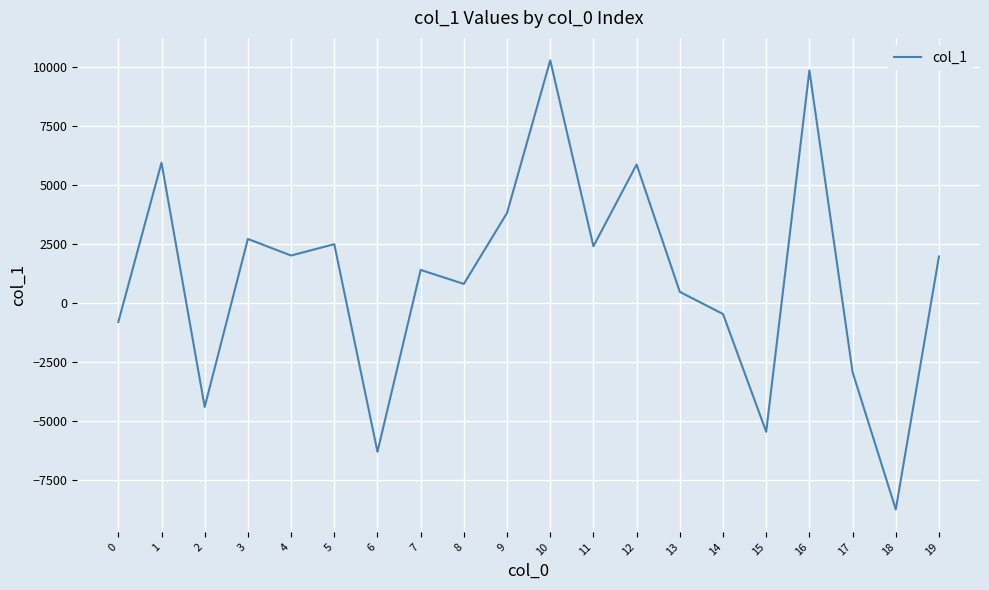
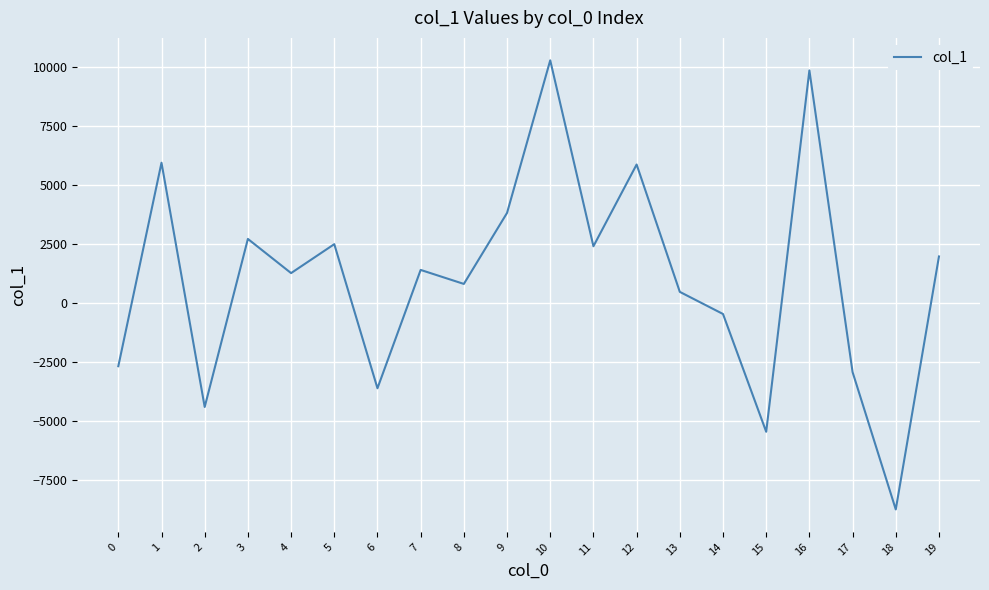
  {
-   "0": -800,
+   "0": -2700,
    "1": 6000,
    "2": -4400,
    "3": 2700,
-   "4": 2000,
+   "4": 1300,
    "5": 2500,
-   "6": -6300,
+   "6": -3600,
    "7": 1400,
    "8": 800,
    "9": 3800,
    "10": 10300,
    "11": 2400,
    "12": 5900,
    "13": 500,
    "14": -500,
    "15": -5500,
    "16": 9900,
    "17": -2900,
    "18": -8700,
    "19": 2000
  }
